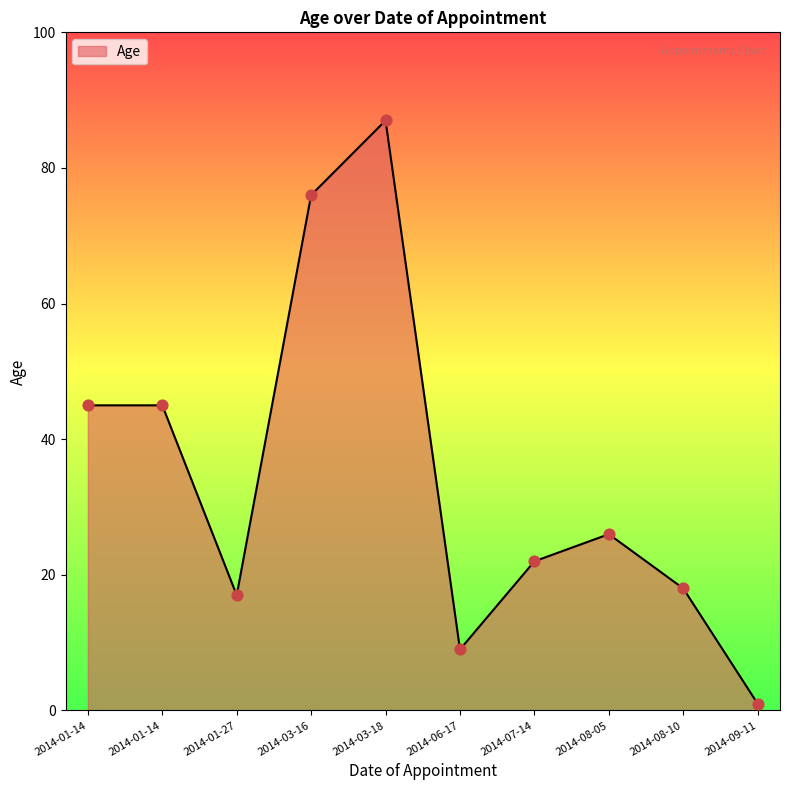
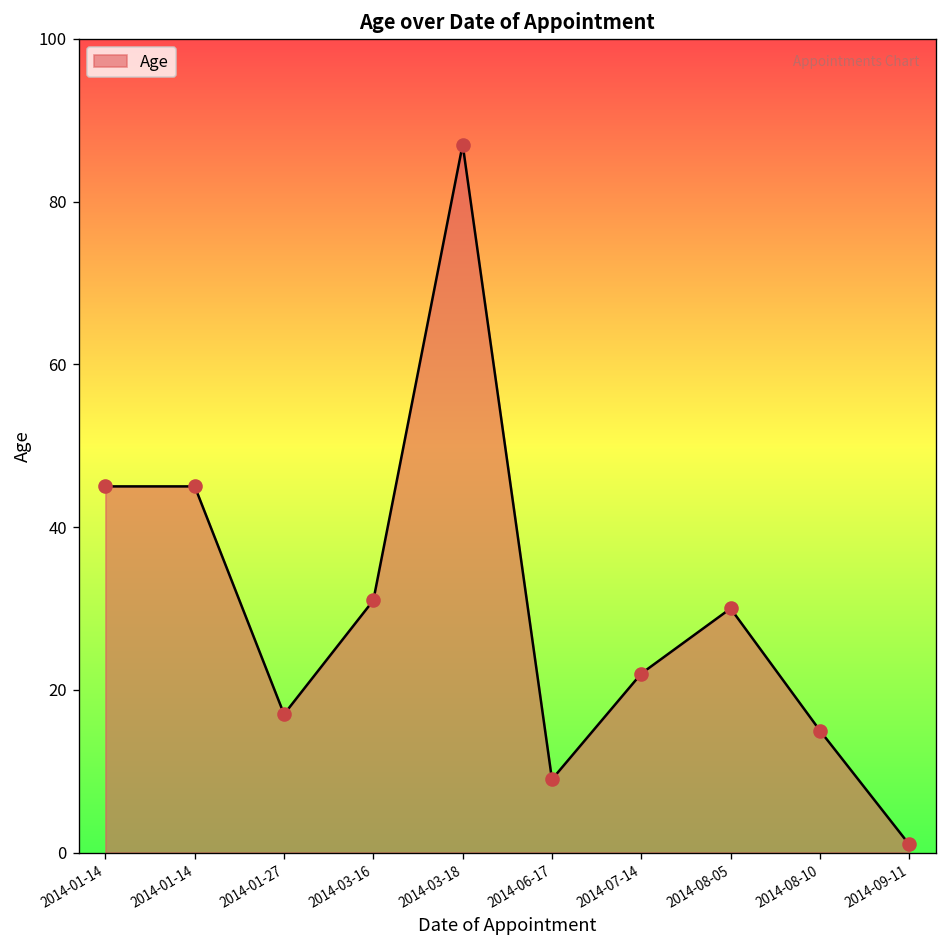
  {
    "2014-01-27": 17,
-   "2014-03-16": 76,
+   "2014-03-16": 31,
    "2014-03-18": 87,
    "2014-06-17": 9,
    "2014-07-14": 22,
-   "2014-08-05": 26,
-   "2014-08-10": 18,
+   "2014-08-05": 30,
+   "2014-08-10": 15,
    "2014-09-11": 1
  }
